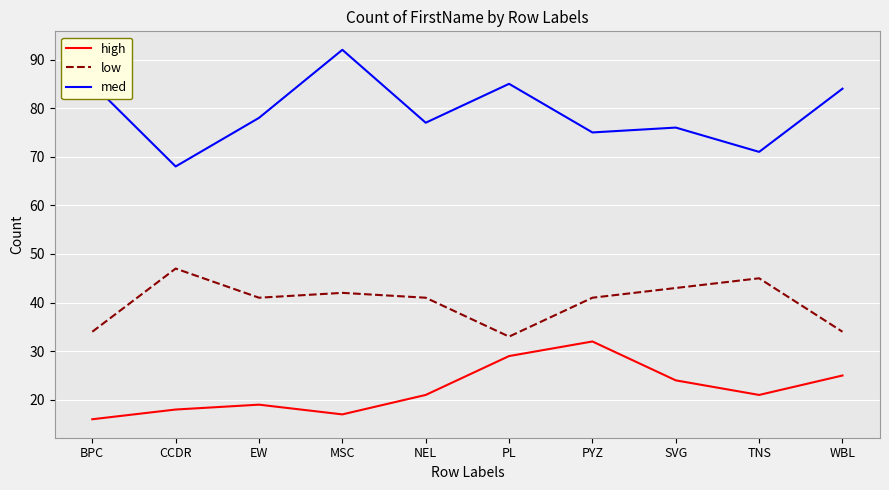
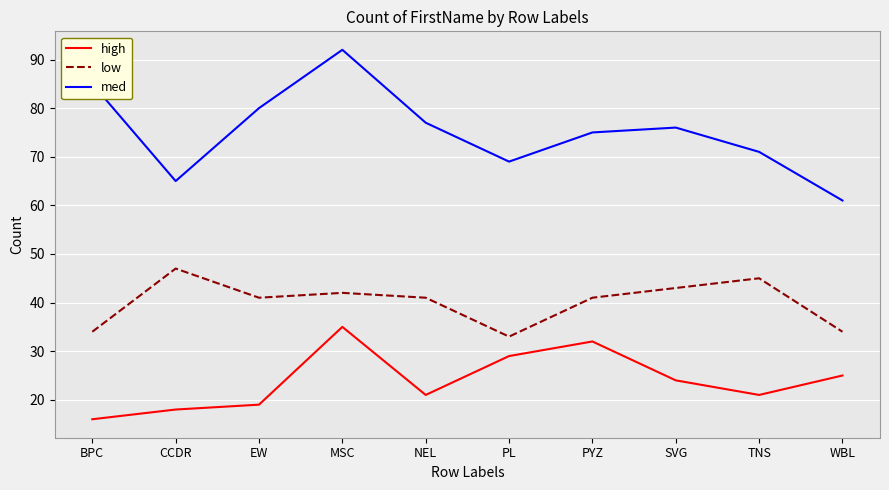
  {
    "high": {
      "BPC": 16,
      "CCDR": 18,
      "EW": 19,
-     "MSC": 17,
+     "MSC": 35,
      "NEL": 21,
      "PL": 29,
      "PYZ": 32,
      "SVG": 24,
      "TNS": 21,
      "WBL": 25
    },
    "low": {
      "BPC": 34,
      "CCDR": 47,
      "EW": 41,
      "MSC": 42,
      "NEL": 41,
      "PL": 33,
      "PYZ": 41,
      "SVG": 43,
      "TNS": 45,
      "WBL": 34
    },
    "med": {
-     "CCDR": 68,
-     "EW": 78,
+     "CCDR": 65,
+     "EW": 80,
      "MSC": 92,
      "NEL": 77,
-     "PL": 85,
+     "PL": 69,
      "PYZ": 75,
      "SVG": 76,
      "TNS": 71,
-     "WBL": 84
+     "WBL": 61
    }
  }
